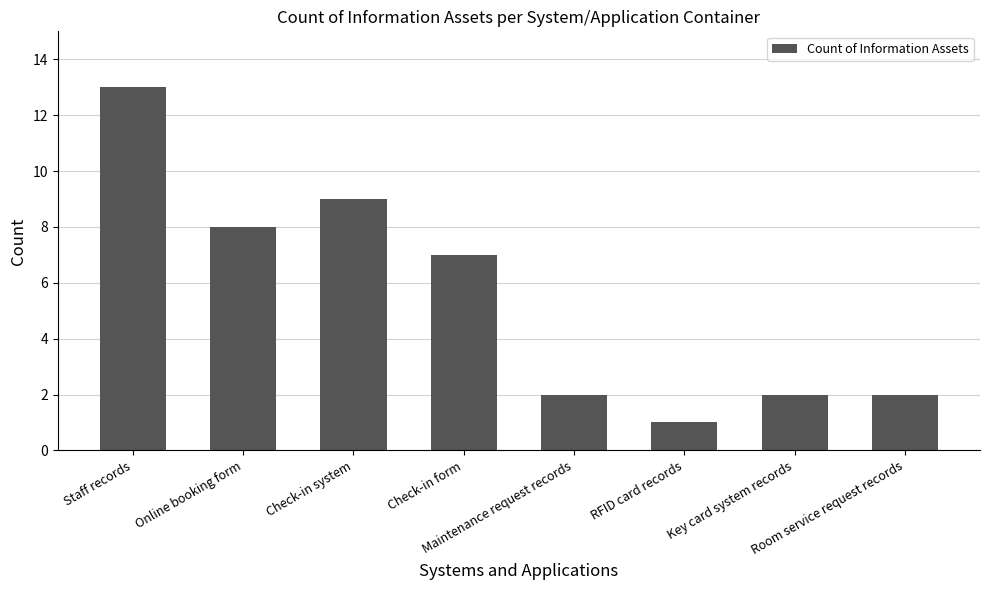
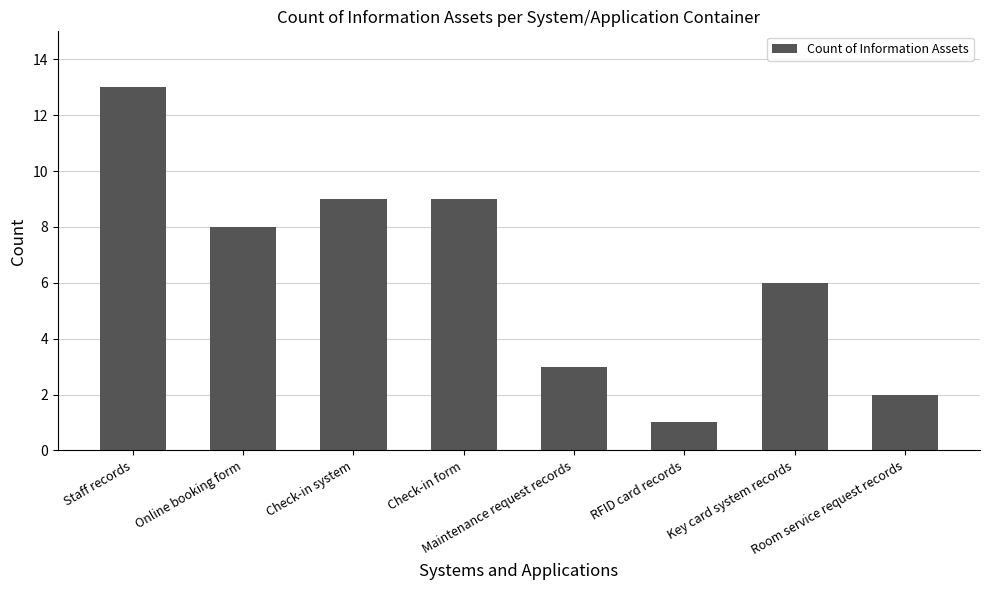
  {
    "Staff records": 13,
    "Online booking form": 8,
    "Check-in system": 9,
-   "Check-in form": 7,
-   "Maintenance request records": 2,
+   "Check-in form": 9,
+   "Maintenance request records": 3,
    "RFID card records": 1,
-   "Key card system records": 2,
+   "Key card system records": 6,
    "Room service request records": 2
  }
